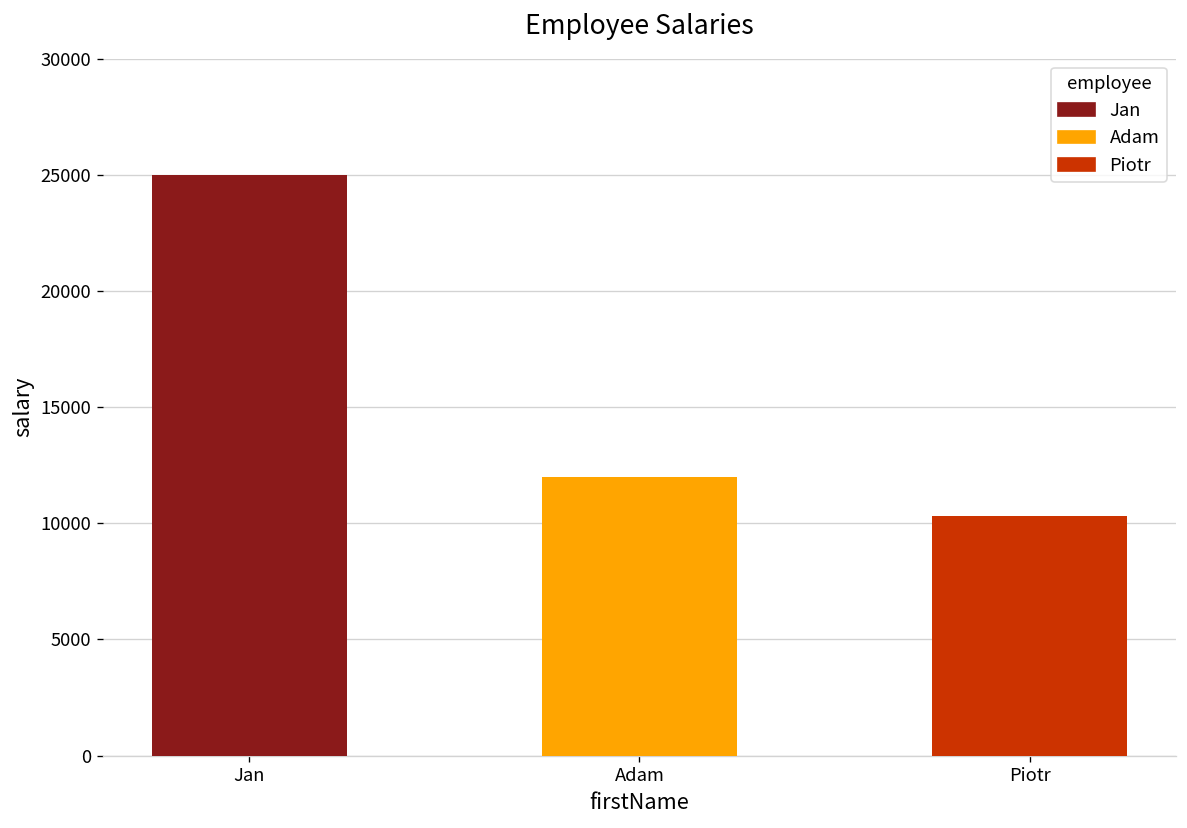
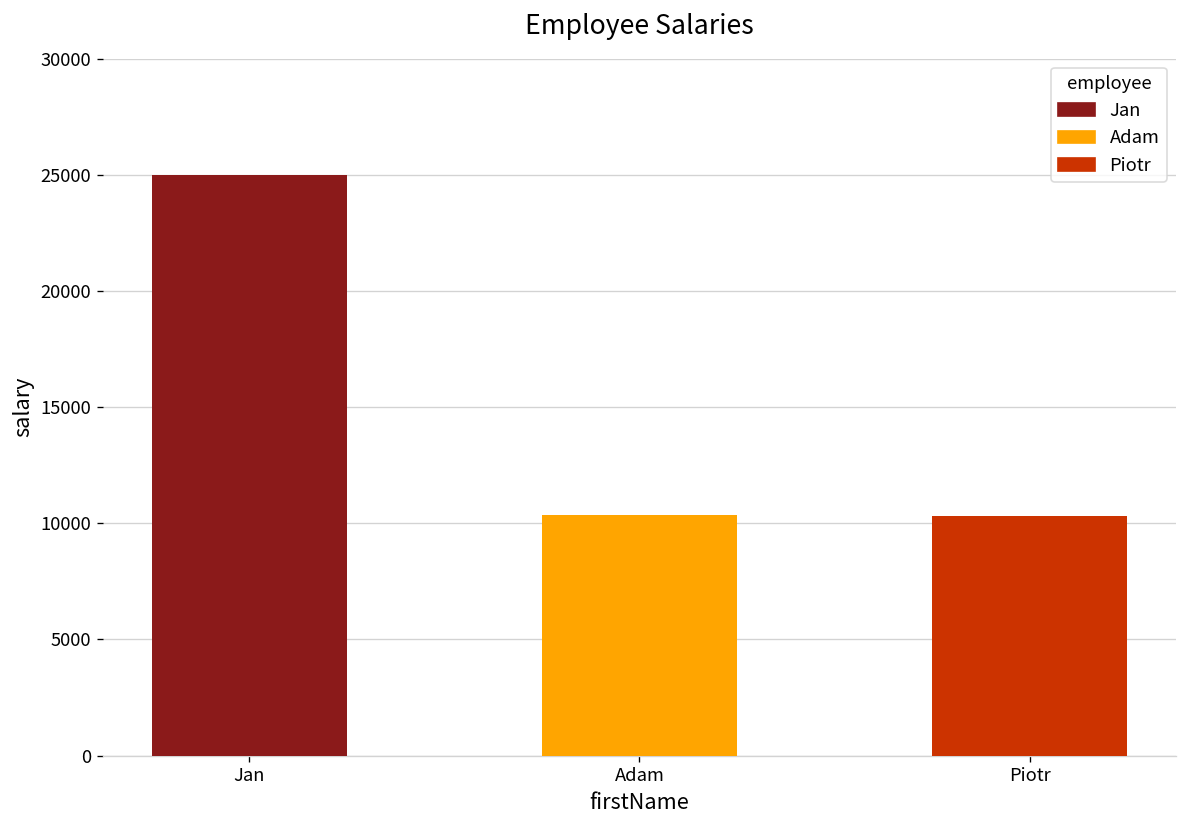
  {
    "Jan": 25000,
-   "Adam": 12000,
+   "Adam": 10400,
    "Piotr": 10300
  }
